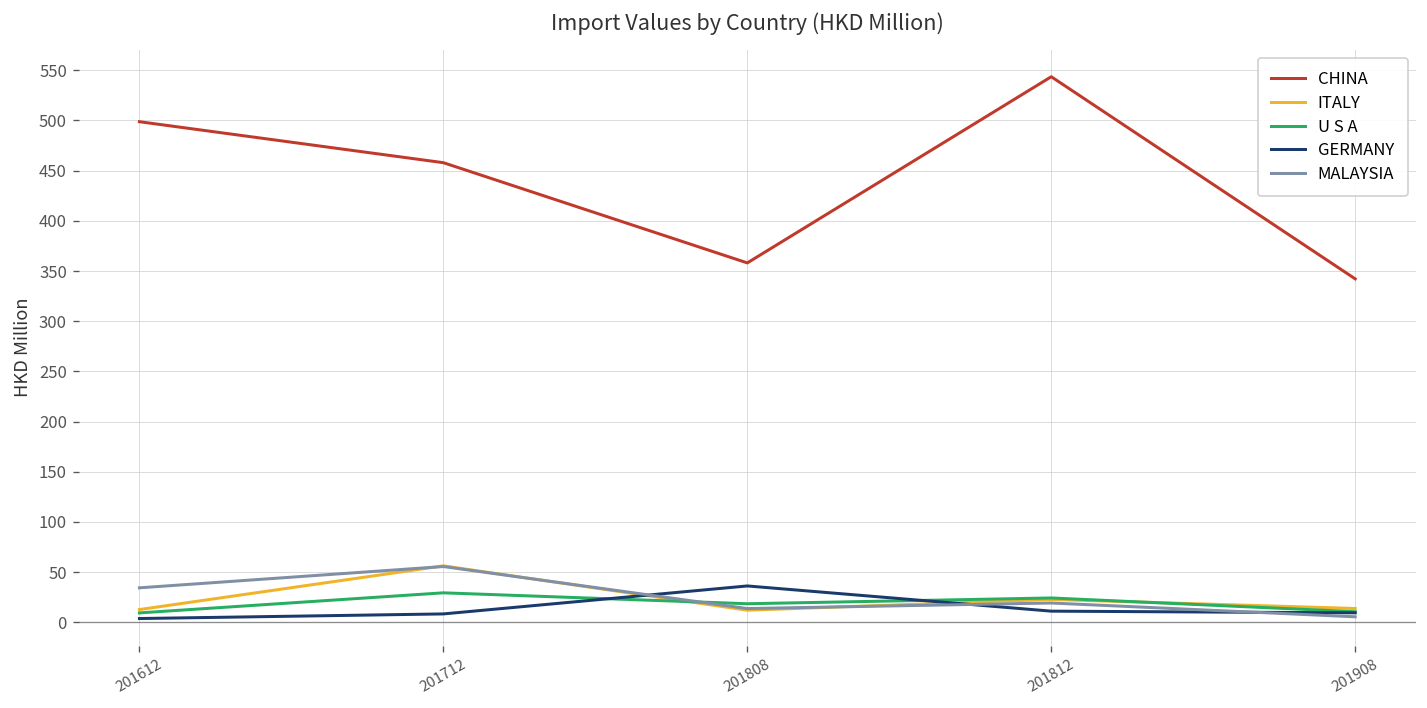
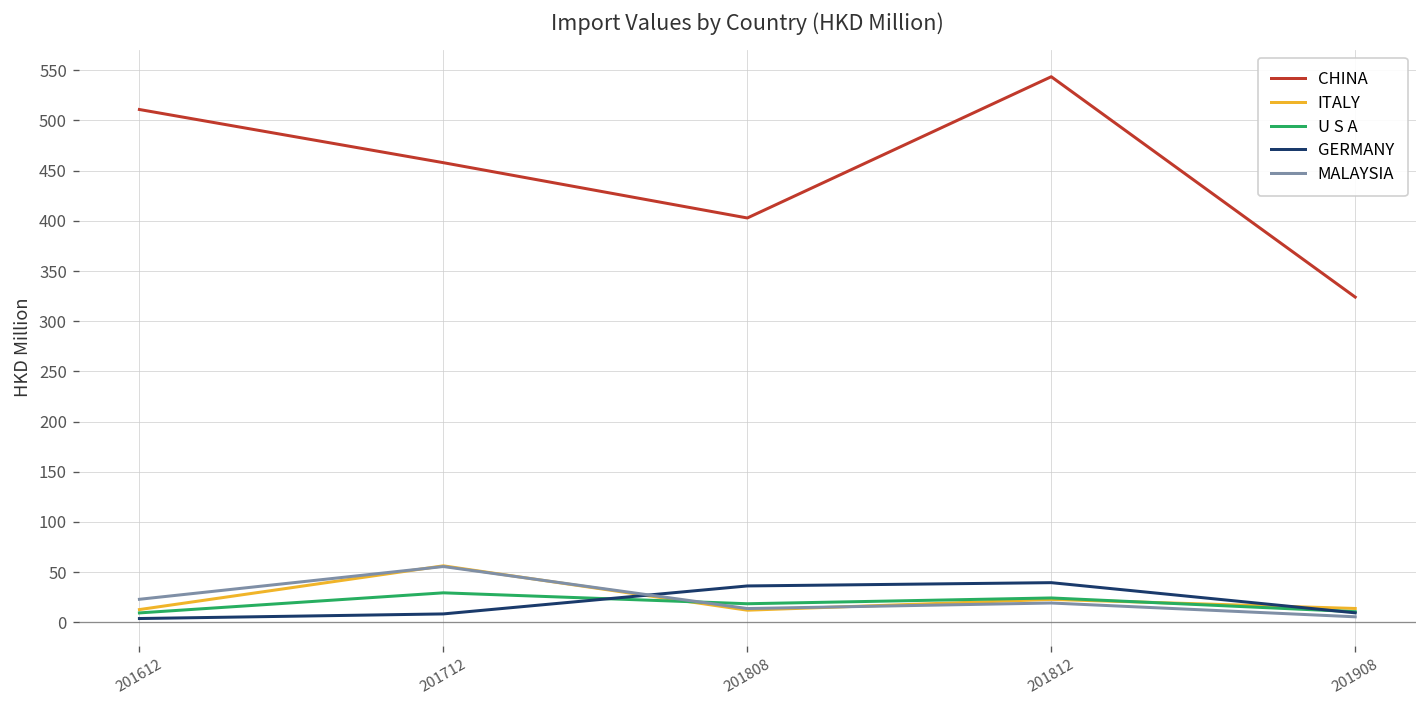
  {
    "CHINA": {
-     "201612": 500,
+     "201612": 510,
      "201712": 460,
-     "201808": 360,
+     "201808": 400,
      "201812": 540,
-     "201908": 340
+     "201908": 320
    },
    "ITALY": {
      "201612": 10,
      "201908": 10
    },
    "U S A": {
      "201612": 10,
      "201712": 30,
      "201808": 20
    },
    "GERMANY": {
      "201612": 0,
      "201712": 10,
      "201808": 40,
-     "201812": 10
+     "201812": 40
    },
    "MALAYSIA": {
-     "201612": 30,
+     "201612": 20,
      "201812": 20,
      "201908": 10
    }
  }
